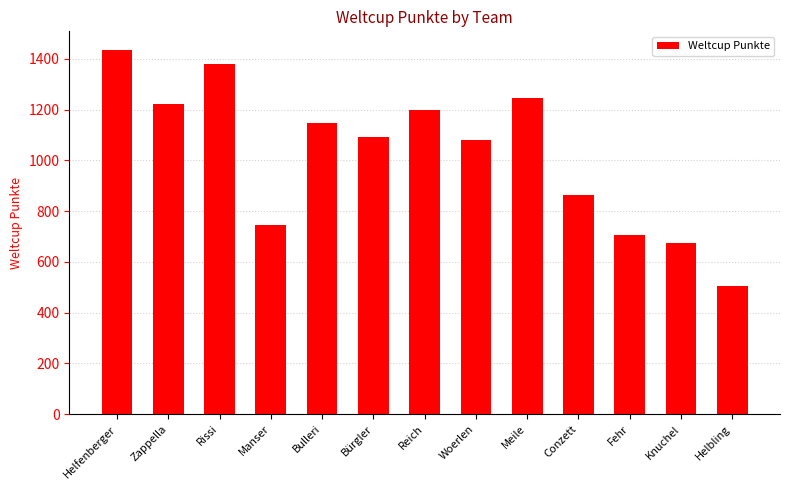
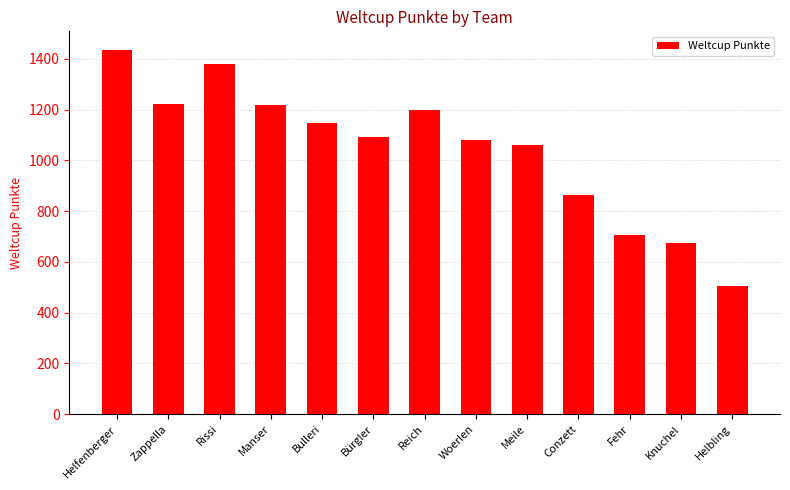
  {
    "Helfenberger": 1440,
    "Zappella": 1220,
    "Rissi": 1380,
-   "Manser": 750,
+   "Manser": 1220,
    "Bulleri": 1150,
    "Bürgler": 1090,
    "Reich": 1200,
    "Woerlen": 1080,
-   "Meile": 1250,
+   "Meile": 1060,
    "Conzett": 860,
    "Fehr": 710,
    "Knuchel": 680,
    "Helbling": 510
  }
